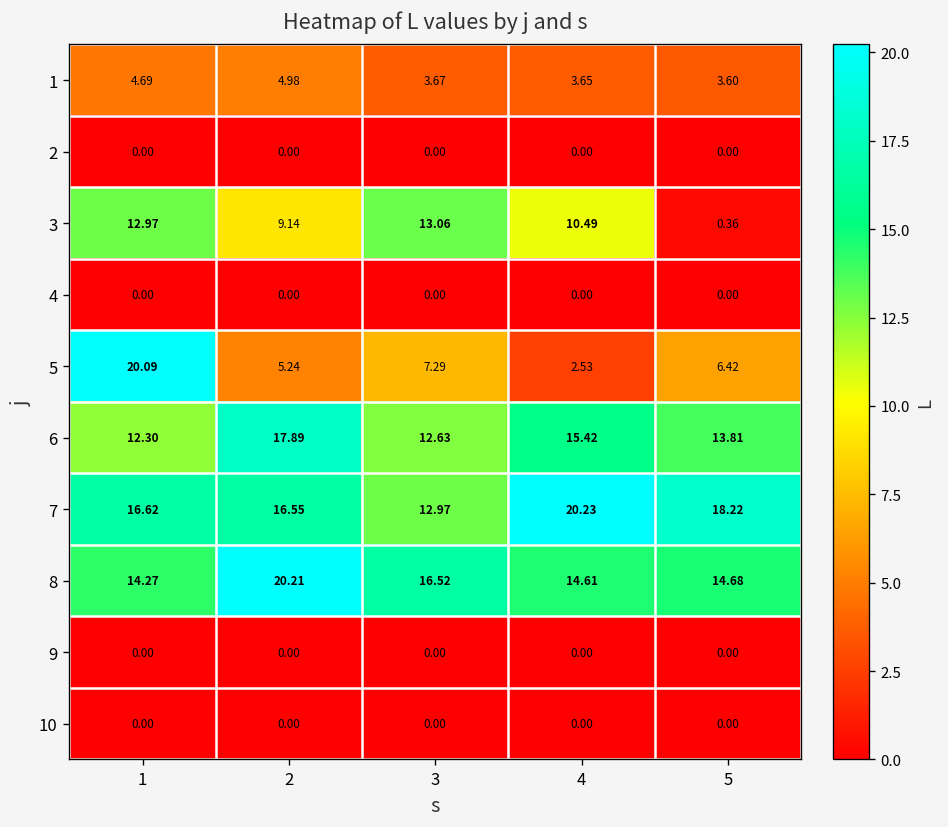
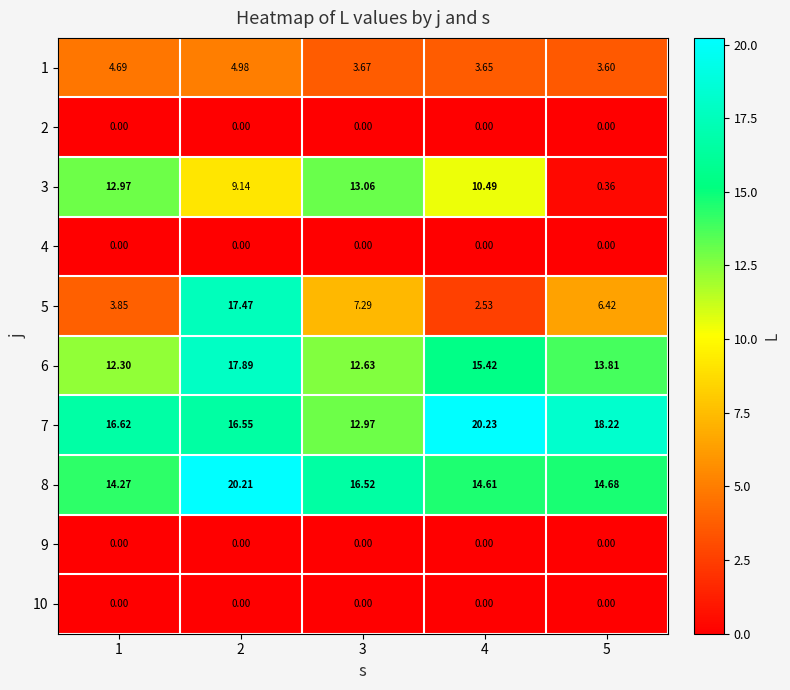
  {
    "1": {
      "1": 4.69,
      "2": 4.98,
      "3": 3.67,
      "4": 3.65,
      "5": 3.60
    },
    "2": {
      "1": 0.00,
      "2": 0.00,
      "3": 0.00,
      "4": 0.00,
      "5": 0.00
    },
    "3": {
      "1": 12.97,
      "2": 9.14,
      "3": 13.06,
      "4": 10.49,
      "5": 0.36
    },
    "4": {
      "1": 0.00,
      "2": 0.00,
      "3": 0.00,
      "4": 0.00,
      "5": 0.00
    },
    "5": {
-     "1": 20.09,
-     "2": 5.24,
+     "1": 3.85,
+     "2": 17.47,
      "3": 7.29,
      "4": 2.53,
      "5": 6.42
    },
    "6": {
      "1": 12.30,
      "2": 17.89,
      "3": 12.63,
      "4": 15.42,
      "5": 13.81
    },
    "7": {
      "1": 16.62,
      "2": 16.55,
      "3": 12.97,
      "4": 20.23,
      "5": 18.22
    },
    "8": {
      "1": 14.27,
      "2": 20.21,
      "3": 16.52,
      "4": 14.61,
      "5": 14.68
    },
    "9": {
      "1": 0.00,
      "2": 0.00,
      "3": 0.00,
      "4": 0.00,
      "5": 0.00
    },
    "10": {
      "1": 0.00,
      "2": 0.00,
      "3": 0.00,
      "4": 0.00,
      "5": 0.00
    }
  }
